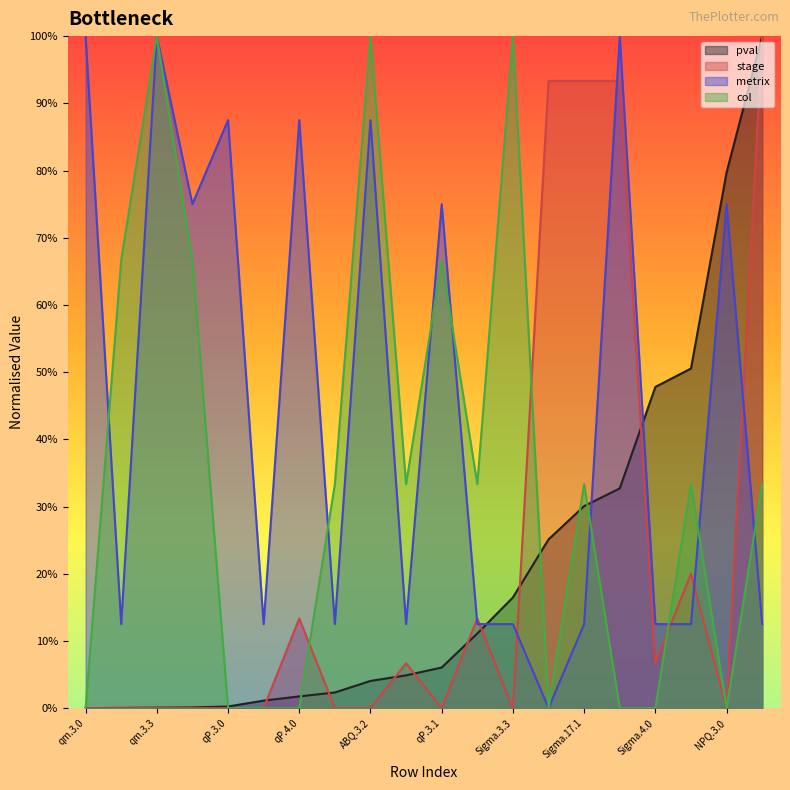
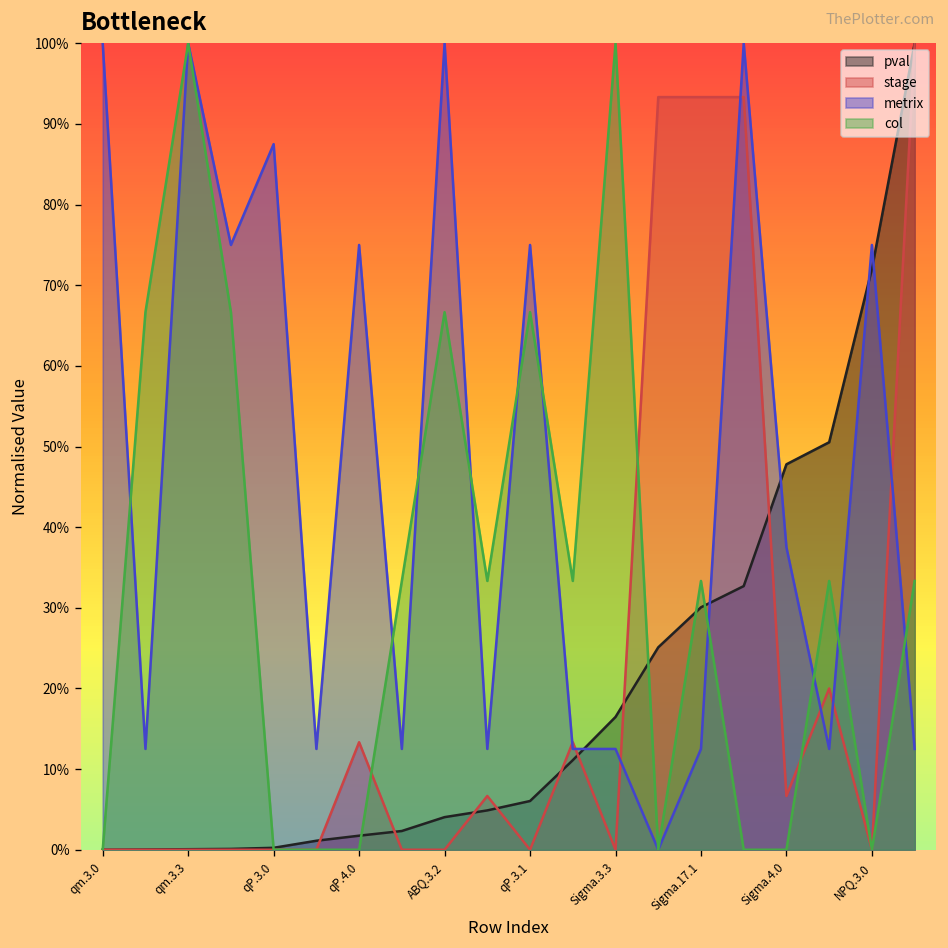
  {
    "pval": {
      "qP.4.0": "2%",
      "ABQ.3.2": "4%",
      "qP.3.1": "6%",
      "Sigma.3.3": "16%",
      "Sigma.17.1": "30%",
      "Sigma.4.0": "48%",
-     "NPQ.3.0": "80%"
+     "NPQ.3.0": "72%"
    },
    "stage": {
      "qP.4.0": "13%",
      "ABQ.3.2": "0%",
      "qP.3.1": "0%",
      "Sigma.3.3": "0%",
      "Sigma.17.1": "93%",
      "Sigma.4.0": "7%"
    },
    "metrix": {
      "qm.3.0": "100%",
      "qP.3.0": "88%",
-     "qP.4.0": "88%",
-     "ABQ.3.2": "88%",
+     "qP.4.0": "75%",
+     "ABQ.3.2": "100%",
      "qP.3.1": "75%",
      "Sigma.3.3": "13%",
      "Sigma.17.1": "13%",
-     "Sigma.4.0": "13%",
+     "Sigma.4.0": "38%",
      "NPQ.3.0": "75%"
    },
    "col": {
      "qP.4.0": "0%",
-     "ABQ.3.2": "100%",
+     "ABQ.3.2": "67%",
      "qP.3.1": "67%",
      "Sigma.3.3": "100%",
      "Sigma.17.1": "33%",
      "Sigma.4.0": "0%"
    }
  }
